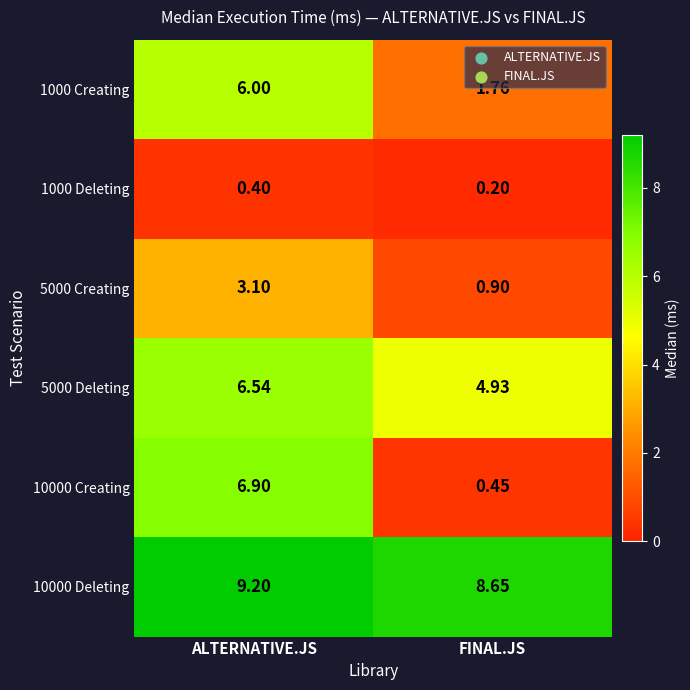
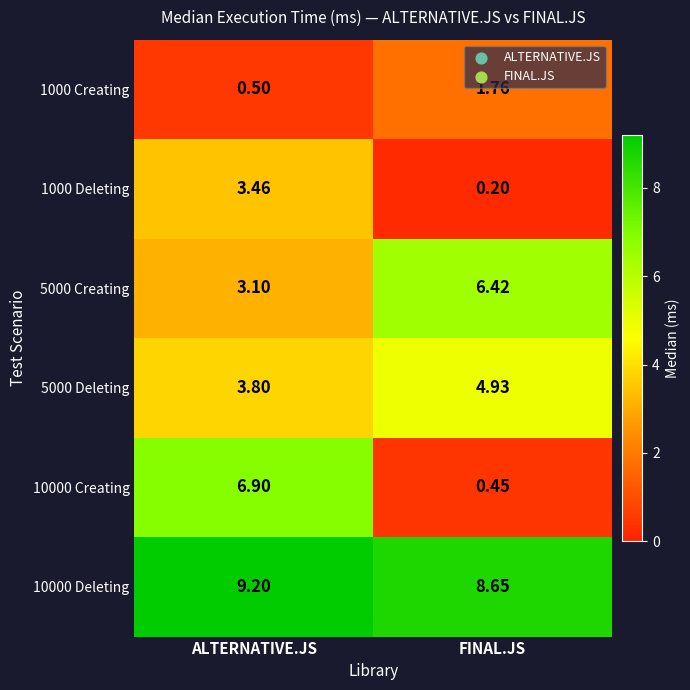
  {
    "1000 Creating": {
-     "ALTERNATIVE.JS": 6.00
+     "ALTERNATIVE.JS": 0.50
    },
    "1000 Deleting": {
-     "ALTERNATIVE.JS": 0.40,
+     "ALTERNATIVE.JS": 3.46,
      "FINAL.JS": 0.20
    },
    "5000 Creating": {
      "ALTERNATIVE.JS": 3.10,
-     "FINAL.JS": 0.90
+     "FINAL.JS": 6.42
    },
    "5000 Deleting": {
-     "ALTERNATIVE.JS": 6.54,
+     "ALTERNATIVE.JS": 3.80,
      "FINAL.JS": 4.93
    },
    "10000 Creating": {
      "ALTERNATIVE.JS": 6.90,
      "FINAL.JS": 0.45
    },
    "10000 Deleting": {
      "ALTERNATIVE.JS": 9.20,
      "FINAL.JS": 8.65
    }
  }
